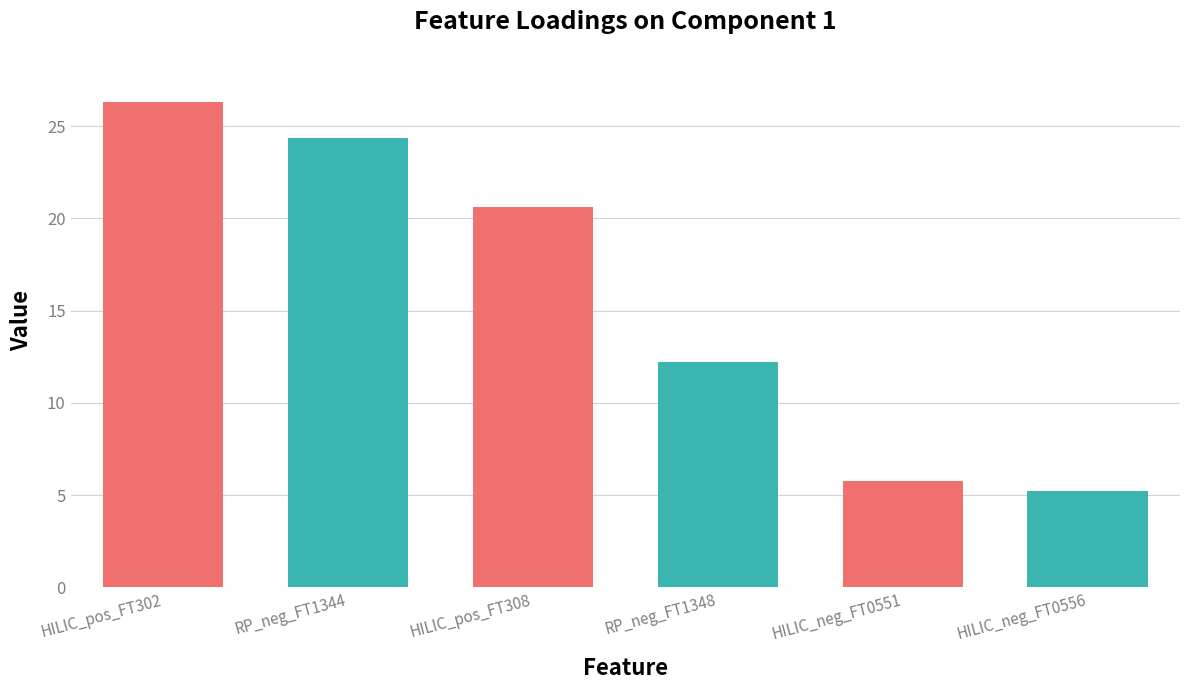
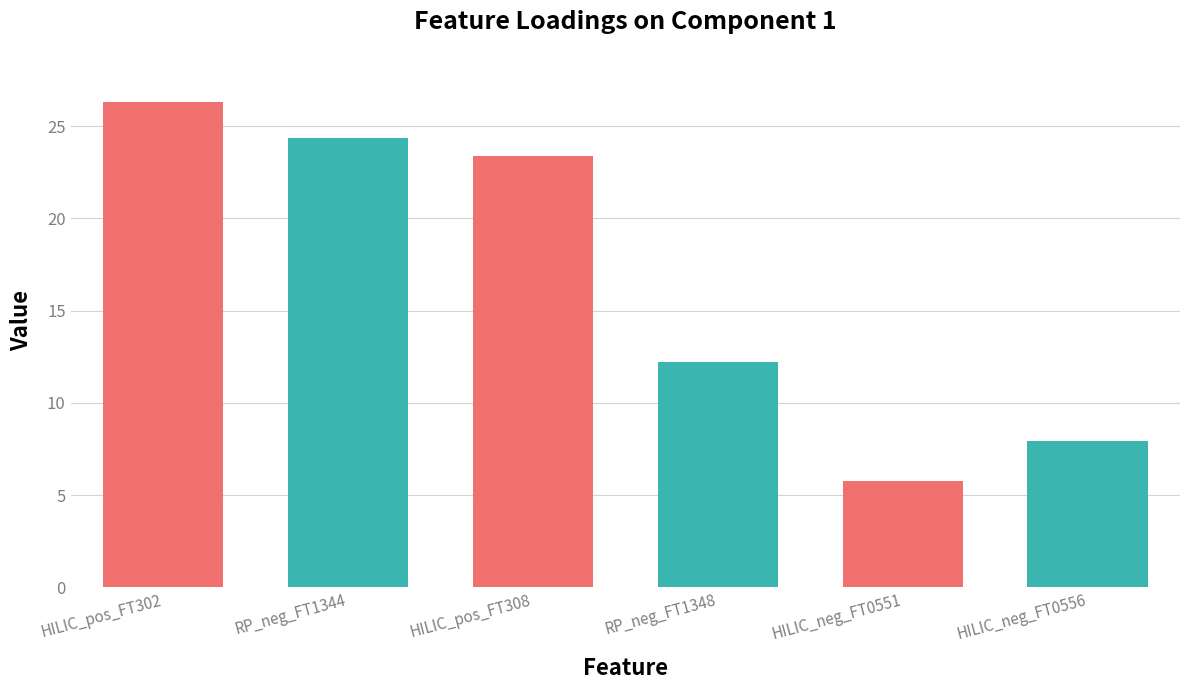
  {
    "HILIC_pos_FT302": 26.3,
    "RP_neg_FT1344": 24.4,
-   "HILIC_pos_FT308": 20.6,
+   "HILIC_pos_FT308": 23.4,
    "RP_neg_FT1348": 12.2,
    "HILIC_neg_FT0551": 5.7,
-   "HILIC_neg_FT0556": 5.2
+   "HILIC_neg_FT0556": 7.9
  }
